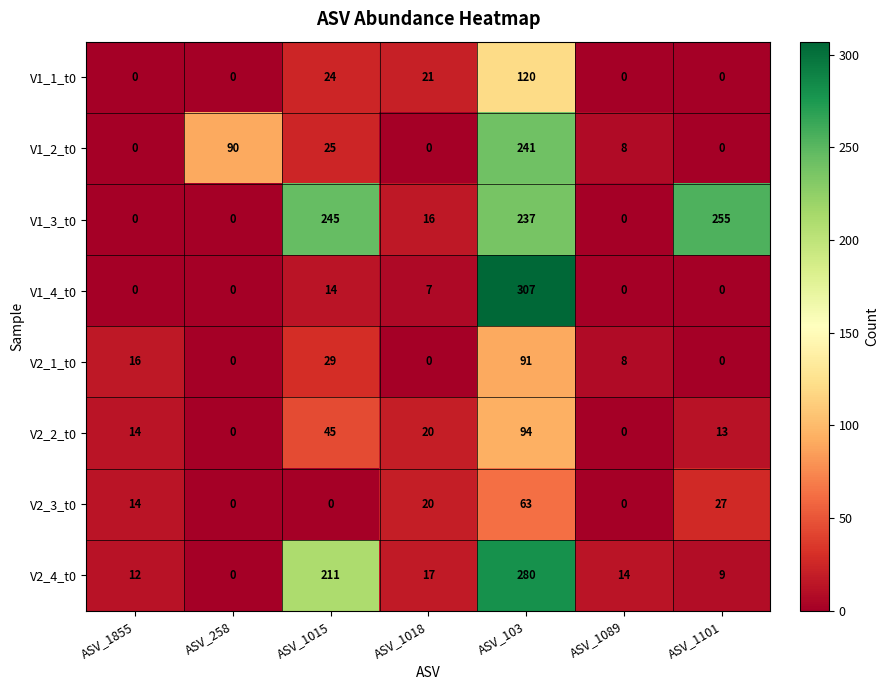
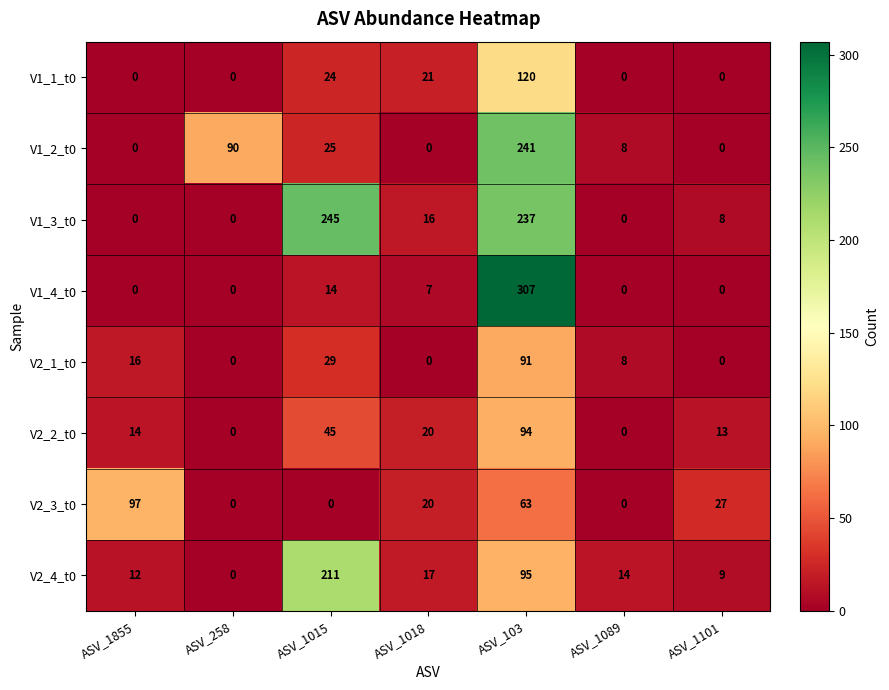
  {
    "V1_1_t0": {
      "ASV_1855": 0,
      "ASV_258": 0,
      "ASV_1015": 24,
      "ASV_1018": 21,
      "ASV_103": 120,
      "ASV_1089": 0,
      "ASV_1101": 0
    },
    "V1_2_t0": {
      "ASV_1855": 0,
      "ASV_258": 90,
      "ASV_1015": 25,
      "ASV_1018": 0,
      "ASV_103": 241,
      "ASV_1089": 8,
      "ASV_1101": 0
    },
    "V1_3_t0": {
      "ASV_1855": 0,
      "ASV_258": 0,
      "ASV_1015": 245,
      "ASV_1018": 16,
      "ASV_103": 237,
      "ASV_1089": 0,
-     "ASV_1101": 255
+     "ASV_1101": 8
    },
    "V1_4_t0": {
      "ASV_1855": 0,
      "ASV_258": 0,
      "ASV_1015": 14,
      "ASV_1018": 7,
      "ASV_103": 307,
      "ASV_1089": 0,
      "ASV_1101": 0
    },
    "V2_1_t0": {
      "ASV_1855": 16,
      "ASV_258": 0,
      "ASV_1015": 29,
      "ASV_1018": 0,
      "ASV_103": 91,
      "ASV_1089": 8,
      "ASV_1101": 0
    },
    "V2_2_t0": {
      "ASV_1855": 14,
      "ASV_258": 0,
      "ASV_1015": 45,
      "ASV_1018": 20,
      "ASV_103": 94,
      "ASV_1089": 0,
      "ASV_1101": 13
    },
    "V2_3_t0": {
-     "ASV_1855": 14,
+     "ASV_1855": 97,
      "ASV_258": 0,
      "ASV_1015": 0,
      "ASV_1018": 20,
      "ASV_103": 63,
      "ASV_1089": 0,
      "ASV_1101": 27
    },
    "V2_4_t0": {
      "ASV_1855": 12,
      "ASV_258": 0,
      "ASV_1015": 211,
      "ASV_1018": 17,
-     "ASV_103": 280,
+     "ASV_103": 95,
      "ASV_1089": 14,
      "ASV_1101": 9
    }
  }
